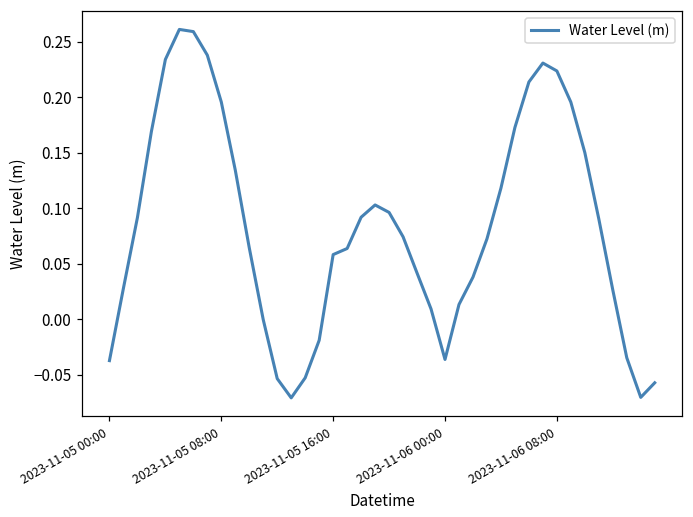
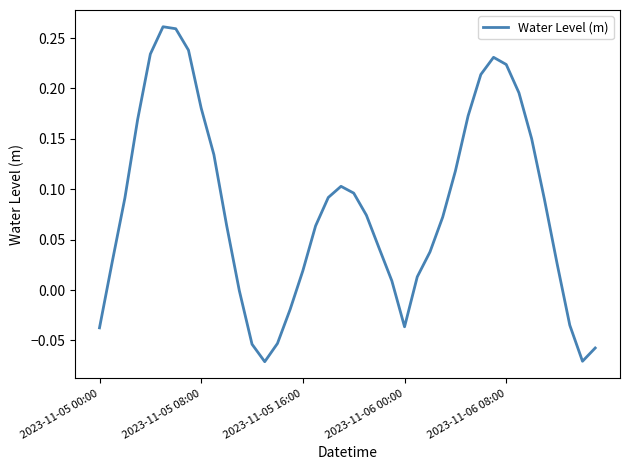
  {
    "2023-11-05 00:00": -0.037,
-   "2023-11-05 08:00": 0.196,
-   "2023-11-05 16:00": 0.058,
+   "2023-11-05 08:00": 0.181,
+   "2023-11-05 16:00": 0.019,
    "2023-11-06 00:00": -0.036,
    "2023-11-06 08:00": 0.224
  }
